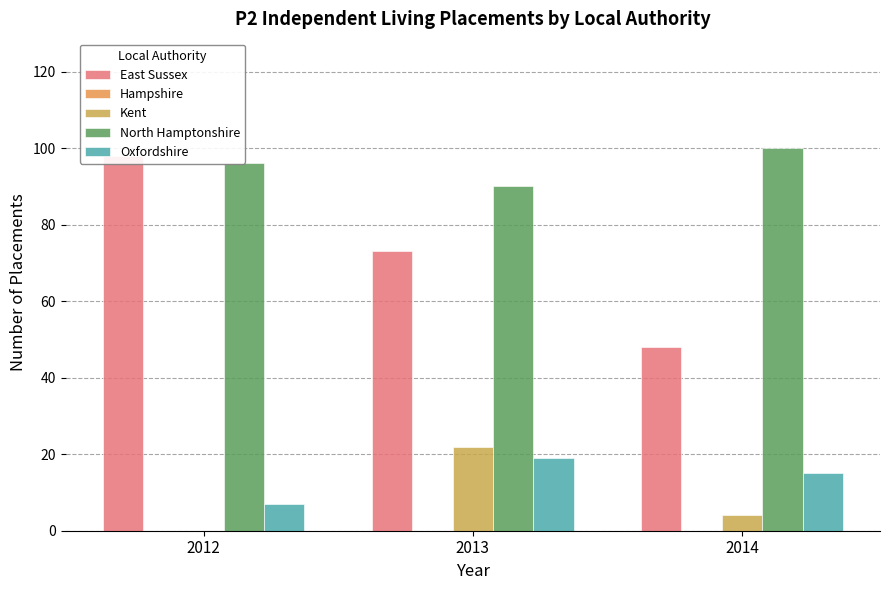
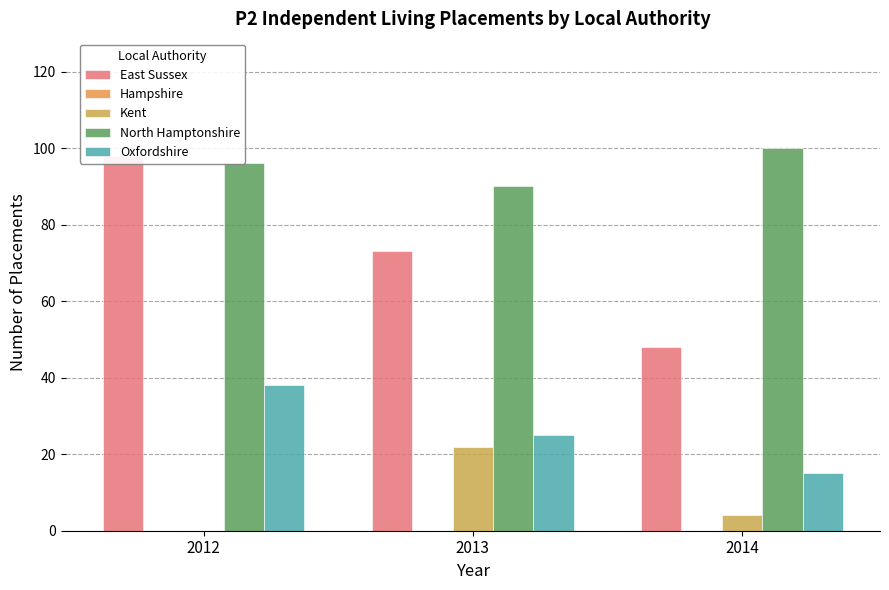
  {
    "North Hamptonshire": {
      "2013": 90,
      "2014": 100
    },
    "Oxfordshire": {
-     "2012": 7,
-     "2013": 19,
+     "2012": 38,
+     "2013": 25,
      "2014": 15
    }
  }
